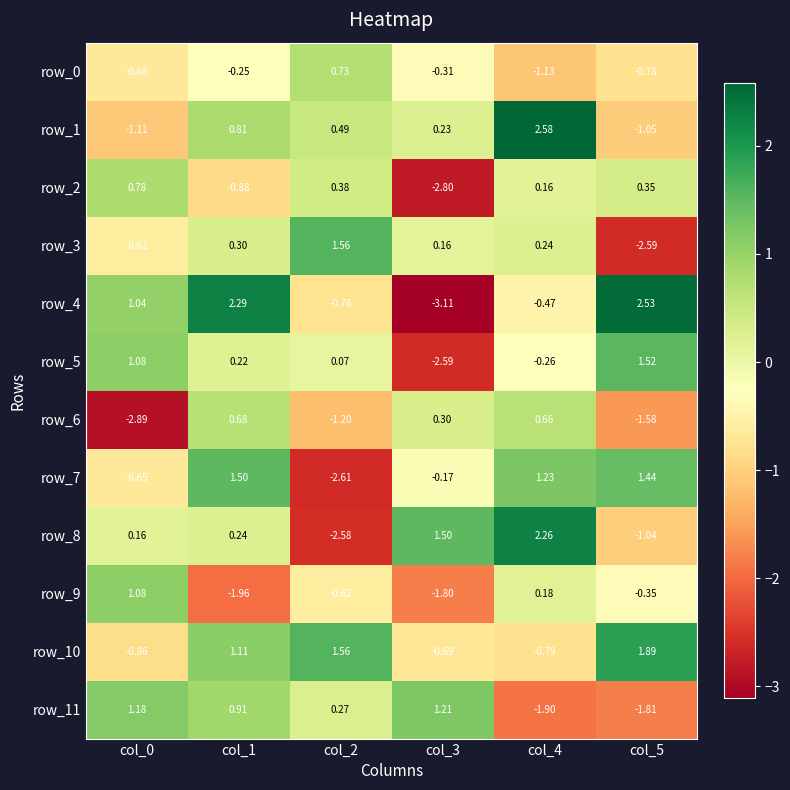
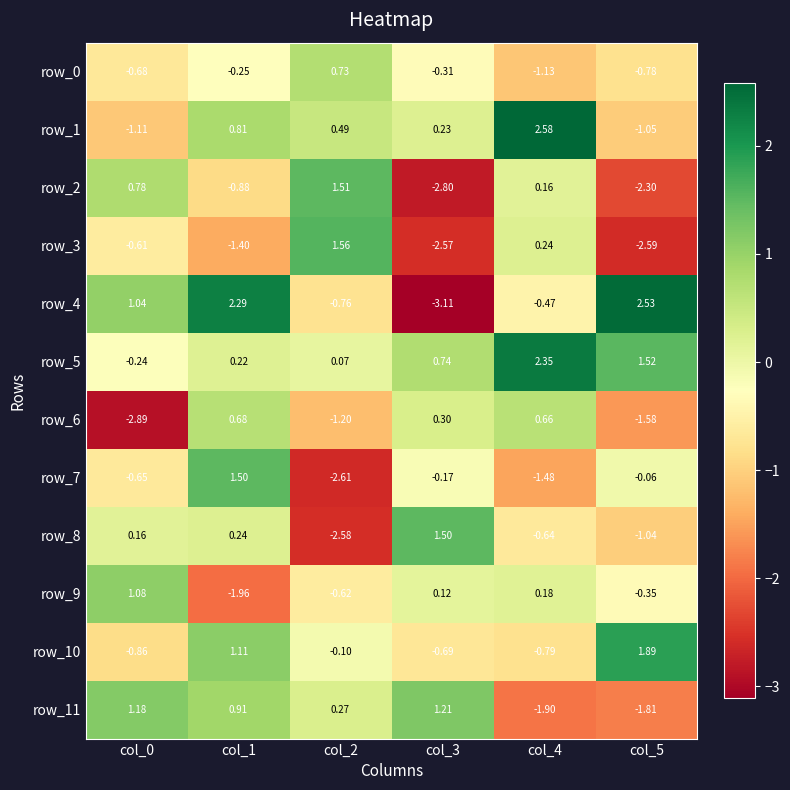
  {
    "row_0": {
      "col_0": -0.68,
      "col_1": -0.25,
      "col_2": 0.73,
      "col_3": -0.31,
      "col_4": -1.13,
      "col_5": -0.78
    },
    "row_1": {
      "col_0": -1.11,
      "col_1": 0.81,
      "col_2": 0.49,
      "col_3": 0.23,
      "col_4": 2.58,
      "col_5": -1.05
    },
    "row_2": {
      "col_0": 0.78,
      "col_1": -0.88,
-     "col_2": 0.38,
+     "col_2": 1.51,
      "col_3": -2.80,
      "col_4": 0.16,
-     "col_5": 0.35
+     "col_5": -2.30
    },
    "row_3": {
      "col_0": -0.61,
-     "col_1": 0.30,
+     "col_1": -1.40,
      "col_2": 1.56,
-     "col_3": 0.16,
+     "col_3": -2.57,
      "col_4": 0.24,
      "col_5": -2.59
    },
    "row_4": {
      "col_0": 1.04,
      "col_1": 2.29,
      "col_2": -0.76,
      "col_3": -3.11,
      "col_4": -0.47,
      "col_5": 2.53
    },
    "row_5": {
-     "col_0": 1.08,
+     "col_0": -0.24,
      "col_1": 0.22,
      "col_2": 0.07,
-     "col_3": -2.59,
-     "col_4": -0.26,
+     "col_3": 0.74,
+     "col_4": 2.35,
      "col_5": 1.52
    },
    "row_6": {
      "col_0": -2.89,
      "col_1": 0.68,
      "col_2": -1.20,
      "col_3": 0.30,
      "col_4": 0.66,
      "col_5": -1.58
    },
    "row_7": {
      "col_0": -0.65,
      "col_1": 1.50,
      "col_2": -2.61,
      "col_3": -0.17,
-     "col_4": 1.23,
-     "col_5": 1.44
+     "col_4": -1.48,
+     "col_5": -0.06
    },
    "row_8": {
      "col_0": 0.16,
      "col_1": 0.24,
      "col_2": -2.58,
      "col_3": 1.50,
-     "col_4": 2.26,
+     "col_4": -0.64,
      "col_5": -1.04
    },
    "row_9": {
      "col_0": 1.08,
      "col_1": -1.96,
      "col_2": -0.62,
-     "col_3": -1.80,
+     "col_3": 0.12,
      "col_4": 0.18,
      "col_5": -0.35
    },
    "row_10": {
      "col_0": -0.86,
      "col_1": 1.11,
-     "col_2": 1.56,
+     "col_2": -0.10,
      "col_3": -0.69,
      "col_4": -0.79,
      "col_5": 1.89
    },
    "row_11": {
      "col_0": 1.18,
      "col_1": 0.91,
      "col_2": 0.27,
      "col_3": 1.21,
      "col_4": -1.90,
      "col_5": -1.81
    }
  }
